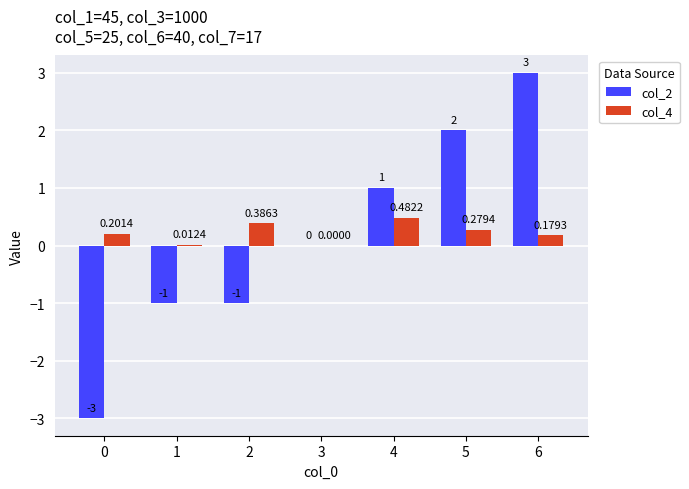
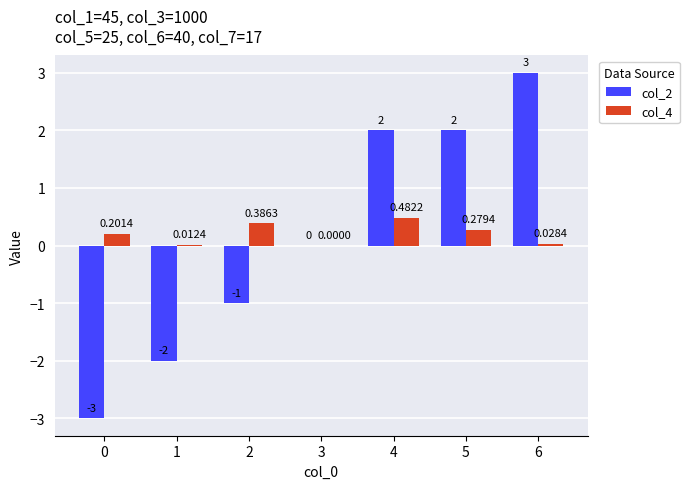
  {
    "col_2": {
      "0": -3,
-     "1": -1,
+     "1": -2,
      "2": -1,
      "3": 0,
-     "4": 1,
+     "4": 2,
      "5": 2,
      "6": 3
    },
    "col_4": {
      "0": 0.2014,
      "1": 0.0124,
      "2": 0.3863,
      "3": 0.0000,
      "4": 0.4822,
      "5": 0.2794,
-     "6": 0.1793
+     "6": 0.0284
    }
  }
